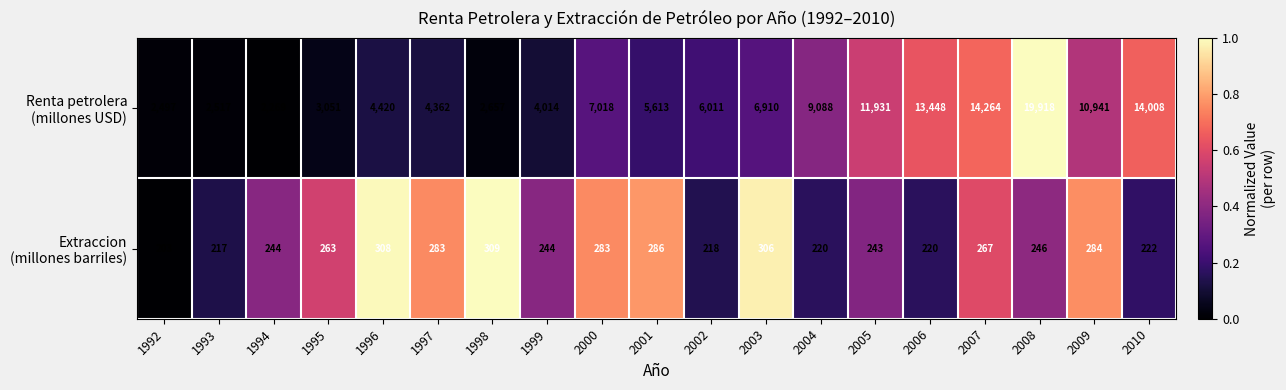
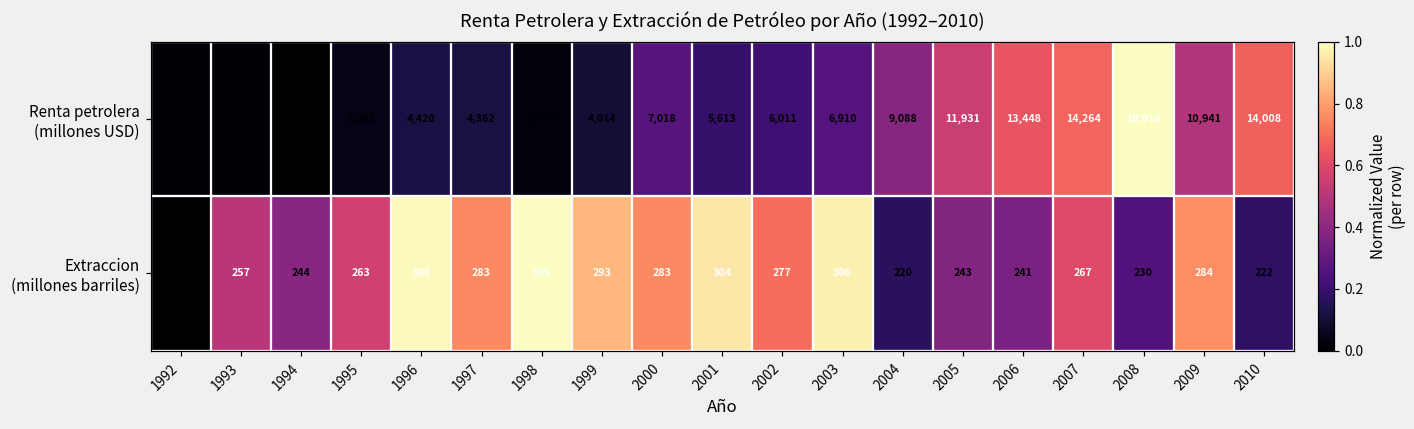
  {
    "Renta petrolera (millones USD)": {
      "1996": "4,420",
      "1997": "4,362",
      "1999": "4,014",
      "2000": "7,018",
      "2001": "5,613",
      "2002": "6,011",
      "2003": "6,910",
      "2004": "9,088",
      "2005": "11,931",
      "2006": "13,448",
      "2007": "14,264",
      "2008": "19,918",
      "2009": "10,941",
      "2010": "14,008"
    },
    "Extraccion (millones barriles)": {
-     "1993": "217",
+     "1993": "257",
      "1994": "244",
      "1995": "263",
      "1996": "308",
      "1997": "283",
      "1998": "309",
-     "1999": "244",
+     "1999": "293",
      "2000": "283",
-     "2001": "286",
-     "2002": "218",
+     "2001": "304",
+     "2002": "277",
      "2003": "306",
      "2004": "220",
      "2005": "243",
-     "2006": "220",
+     "2006": "241",
      "2007": "267",
-     "2008": "246",
+     "2008": "230",
      "2009": "284",
      "2010": "222"
    }
  }
